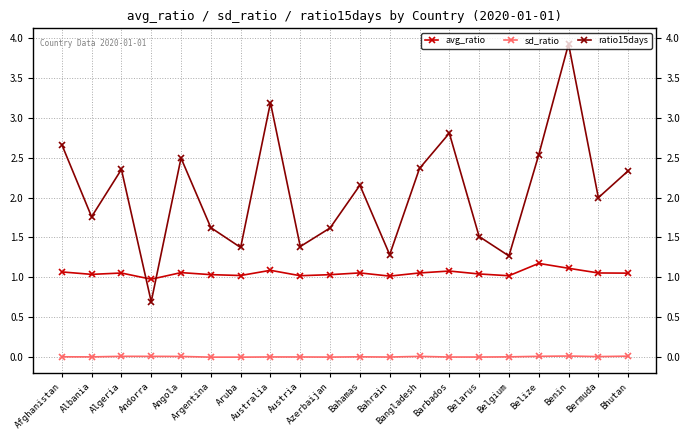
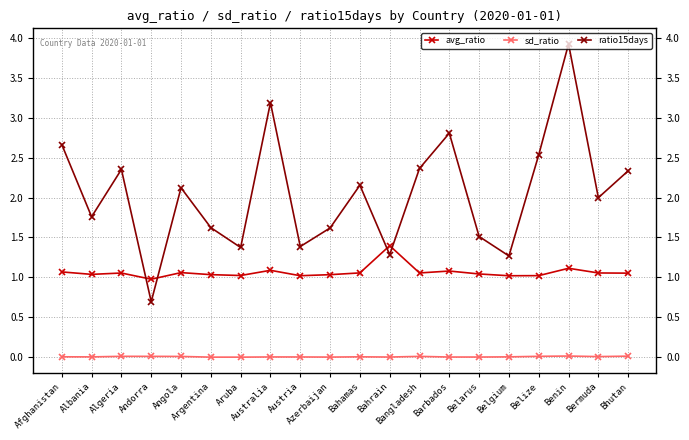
  {
    "avg_ratio": {
      "Afghanistan": 1.1,
      "Albania": 1.0,
      "Algeria": 1.1,
      "Andorra": 1.0,
      "Angola": 1.1,
      "Argentina": 1.0,
      "Aruba": 1.0,
      "Australia": 1.1,
      "Austria": 1.0,
      "Azerbaijan": 1.0,
      "Bahamas": 1.1,
-     "Bahrain": 1.0,
+     "Bahrain": 1.4,
      "Bangladesh": 1.1,
      "Barbados": 1.1,
      "Belarus": 1.0,
      "Belgium": 1.0,
-     "Belize": 1.2,
+     "Belize": 1.0,
      "Benin": 1.1,
      "Bermuda": 1.1,
      "Bhutan": 1.1
    },
    "sd_ratio": {
      "Afghanistan": 0.0,
      "Albania": 0.0,
      "Algeria": 0.0,
      "Andorra": 0.0,
      "Angola": 0.0,
      "Argentina": 0.0,
      "Aruba": 0.0,
      "Australia": 0.0,
      "Austria": 0.0,
      "Azerbaijan": 0.0,
      "Bahamas": 0.0,
      "Bahrain": 0.0,
      "Bangladesh": 0.0,
      "Barbados": 0.0,
      "Belarus": 0.0,
      "Belgium": 0.0,
      "Belize": 0.0,
      "Benin": 0.0,
      "Bermuda": 0.0,
      "Bhutan": 0.0
    },
    "ratio15days": {
      "Afghanistan": 2.7,
      "Albania": 1.8,
      "Algeria": 2.4,
      "Andorra": 0.7,
-     "Angola": 2.5,
+     "Angola": 2.1,
      "Argentina": 1.6,
      "Aruba": 1.4,
      "Australia": 3.2,
      "Austria": 1.4,
      "Azerbaijan": 1.6,
      "Bahamas": 2.2,
      "Bahrain": 1.3,
      "Bangladesh": 2.4,
      "Barbados": 2.8,
      "Belarus": 1.5,
      "Belgium": 1.3,
      "Belize": 2.5,
      "Bermuda": 2.0,
      "Bhutan": 2.3
    }
  }
